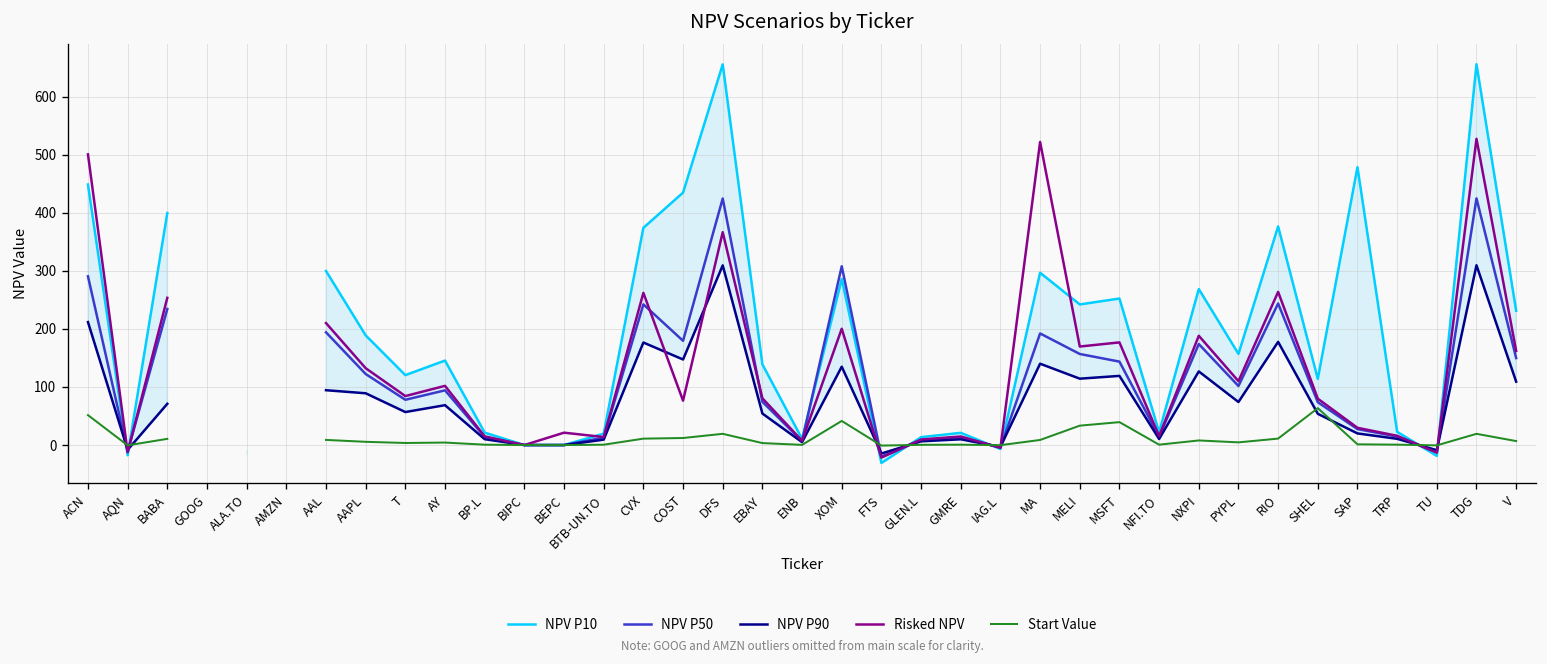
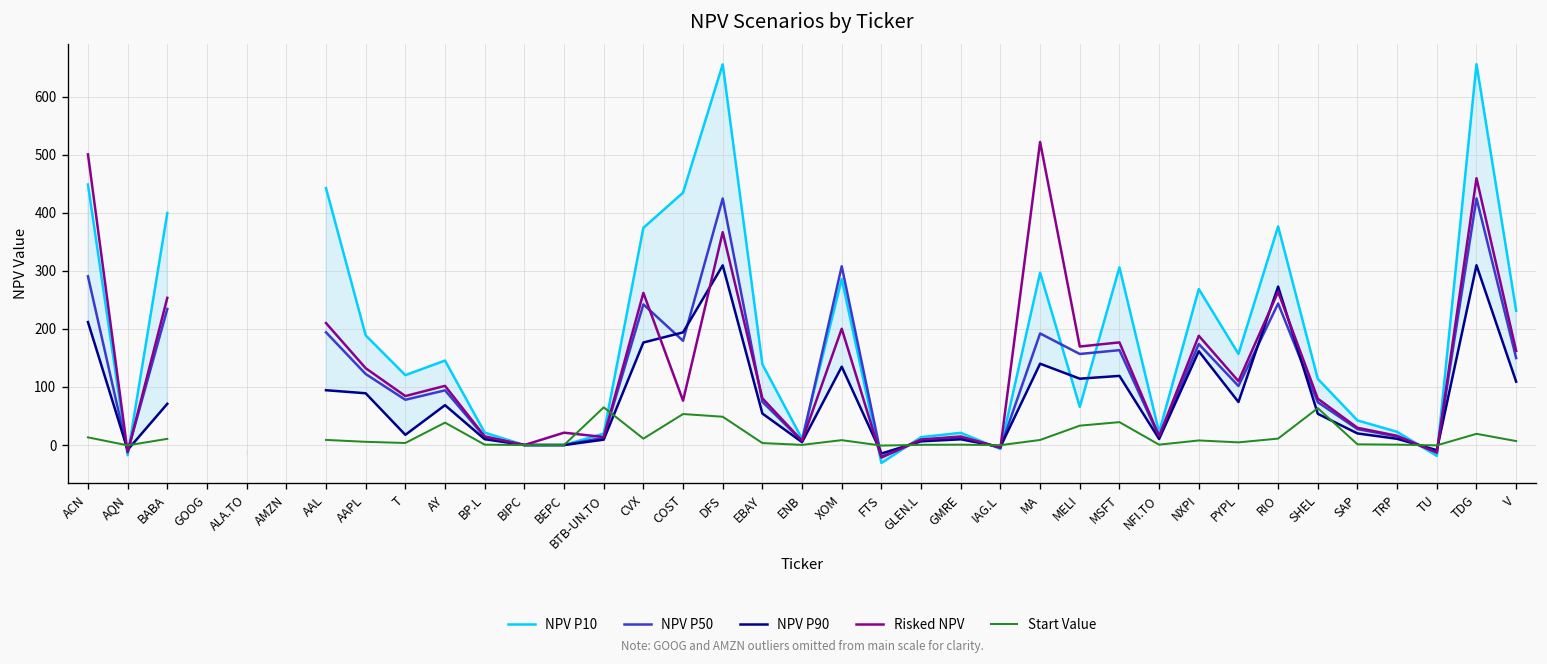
  {
    "NPV P10": {
      "ACN": 450,
      "BABA": 400,
-     "AAL": 300,
+     "AAL": 440,
      "AAPL": 190,
      "T": 120,
      "AY": 150,
      "BP.L": 20,
      "BTB-UN.TO": 20,
      "CVX": 370,
      "COST": 430,
      "DFS": 660,
      "EBAY": 140,
      "XOM": 290,
      "FTS": -30,
      "GMRE": 20,
      "MA": 300,
-     "MELI": 240,
-     "MSFT": 250,
+     "MELI": 70,
+     "MSFT": 310,
      "NFI.TO": 20,
      "NXPI": 270,
      "PYPL": 160,
      "RIO": 380,
      "SHEL": 110,
-     "SAP": 480,
+     "SAP": 40,
      "TRP": 20,
      "TU": -20,
      "TDG": 660,
      "V": 230
    },
    "NPV P50": {
      "ACN": 290,
      "BABA": 230,
      "AAL": 190,
      "AAPL": 120,
      "T": 80,
      "AY": 90,
      "CVX": 240,
      "COST": 180,
      "DFS": 420,
      "EBAY": 70,
      "XOM": 310,
      "MA": 190,
      "MELI": 160,
-     "MSFT": 140,
+     "MSFT": 160,
      "NXPI": 170,
      "PYPL": 100,
      "RIO": 240,
      "SHEL": 70,
      "TDG": 420,
      "V": 150
    },
    "NPV P90": {
      "ACN": 210,
      "BABA": 70,
      "AAL": 90,
      "AAPL": 90,
-     "T": 60,
+     "T": 20,
      "AY": 70,
      "CVX": 180,
-     "COST": 150,
+     "COST": 190,
      "DFS": 310,
      "EBAY": 50,
      "XOM": 130,
      "FTS": -10,
      "MA": 140,
      "MELI": 110,
      "MSFT": 120,
-     "NXPI": 130,
+     "NXPI": 160,
      "PYPL": 70,
-     "RIO": 180,
+     "RIO": 270,
      "SHEL": 50,
      "SAP": 20,
      "TDG": 310,
      "V": 110
    },
    "Risked NPV": {
      "ACN": 500,
      "BABA": 250,
      "AAL": 210,
      "AAPL": 130,
      "T": 80,
      "AY": 100,
      "BEPC": 20,
      "CVX": 260,
      "COST": 80,
      "DFS": 370,
      "EBAY": 80,
      "XOM": 200,
      "MA": 520,
      "MELI": 170,
      "MSFT": 180,
      "NXPI": 190,
      "PYPL": 110,
      "RIO": 260,
      "SHEL": 80,
-     "TDG": 530,
+     "TDG": 460,
      "V": 160
    },
    "Start Value": {
-     "ACN": 50,
+     "ACN": 10,
      "AQN": 0,
      "BABA": 10,
      "ALA.TO": 0,
      "AAL": 10,
      "AAPL": 10,
      "T": 0,
-     "AY": 0,
+     "AY": 40,
      "BP.L": 0,
-     "BTB-UN.TO": 0,
+     "BTB-UN.TO": 60,
      "CVX": 10,
-     "COST": 10,
-     "DFS": 20,
+     "COST": 50,
+     "DFS": 50,
      "EBAY": 0,
-     "XOM": 40,
+     "XOM": 10,
      "FTS": 0,
      "GLEN.L": 0,
      "GMRE": 0,
      "MA": 10,
      "MELI": 30,
      "MSFT": 40,
      "NFI.TO": 0,
      "NXPI": 10,
      "PYPL": 0,
      "RIO": 10,
      "SHEL": 60,
      "SAP": 0,
      "TRP": 0,
      "TU": 0,
      "TDG": 20,
      "V": 10
    }
  }
